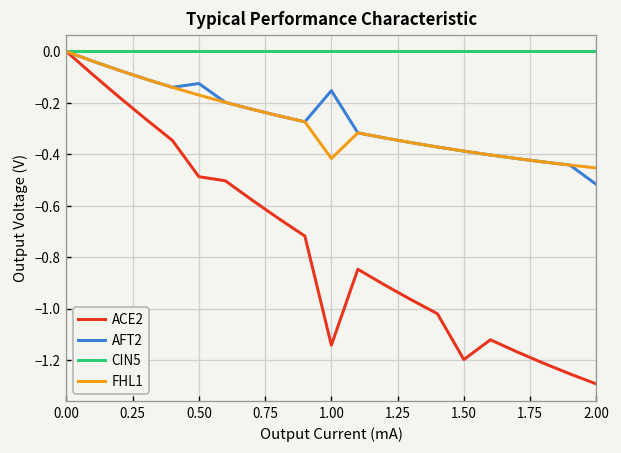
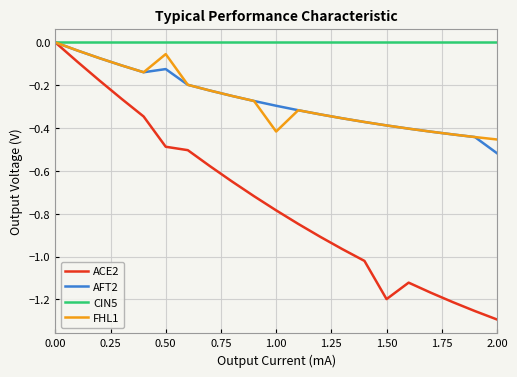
  {
    "ACE2": {
      "0.50": -0.49,
-     "1.00": -1.14,
+     "1.00": -0.78,
      "1.50": -1.20,
      "2.00": -1.29
    },
    "AFT2": {
      "0.50": -0.12,
-     "1.00": -0.15,
+     "1.00": -0.30,
      "2.00": -0.52
    },
    "CIN5": {
      "0.50": 0.00,
      "1.00": 0.00,
      "1.50": 0.00,
      "2.00": 0.00
    },
    "FHL1": {
-     "0.50": -0.17,
+     "0.50": -0.05,
      "1.00": -0.42,
      "2.00": -0.45
    }
  }
